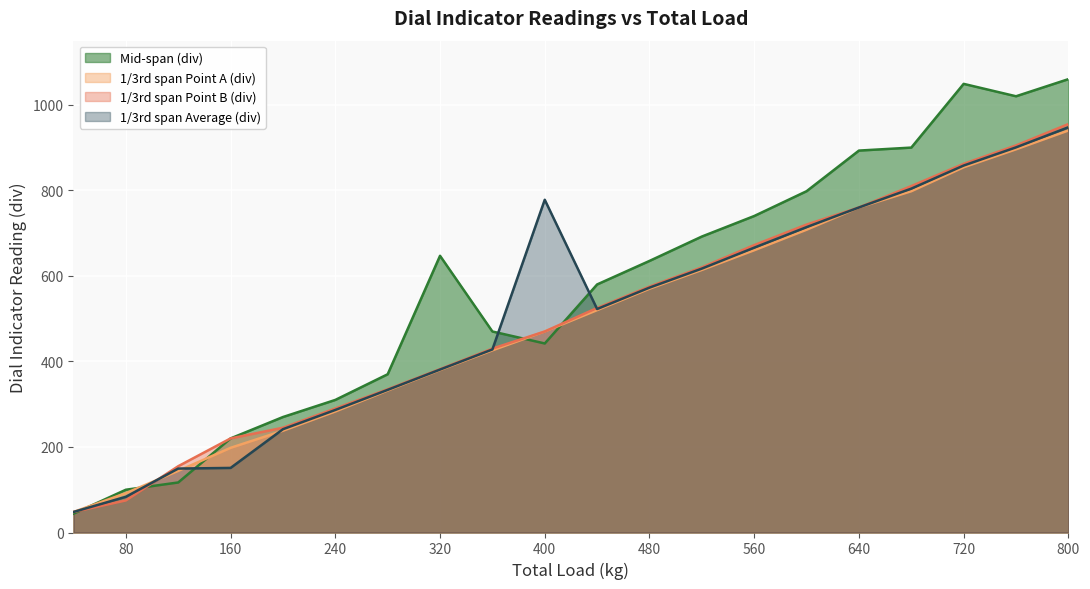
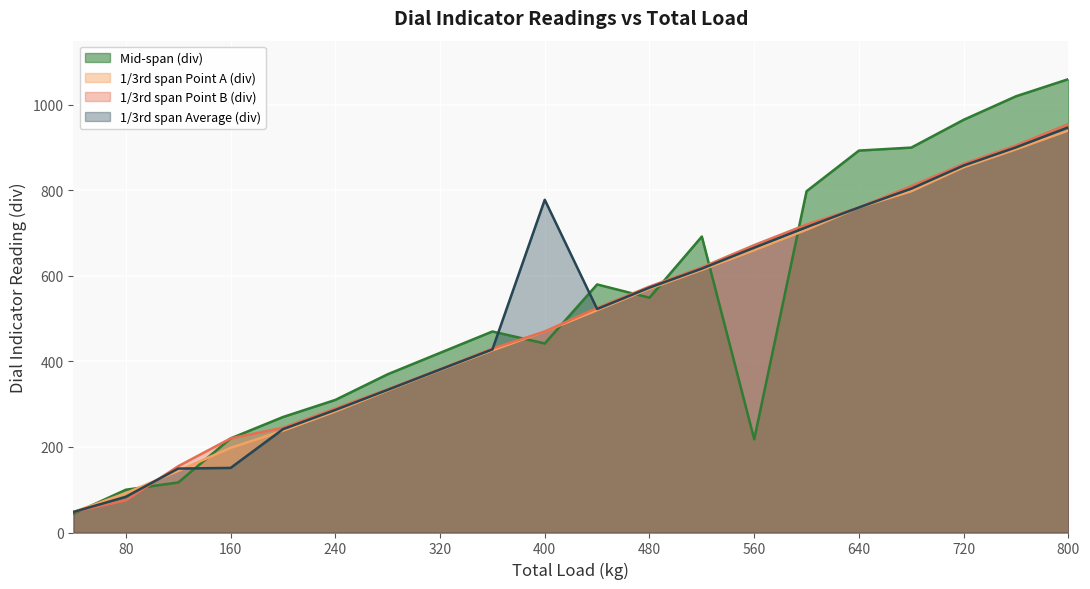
  {
    "Mid-span (div)": {
      "80": 100,
      "240": 310,
-     "320": 650,
+     "320": 420,
      "400": 440,
-     "480": 640,
-     "560": 740,
+     "480": 550,
+     "560": 220,
      "640": 890,
-     "720": 1050,
+     "720": 970,
      "800": 1060
    },
    "1/3rd span Average (div)": {
      "80": 80,
      "160": 150,
      "400": 780,
      "800": 950
    }
  }
